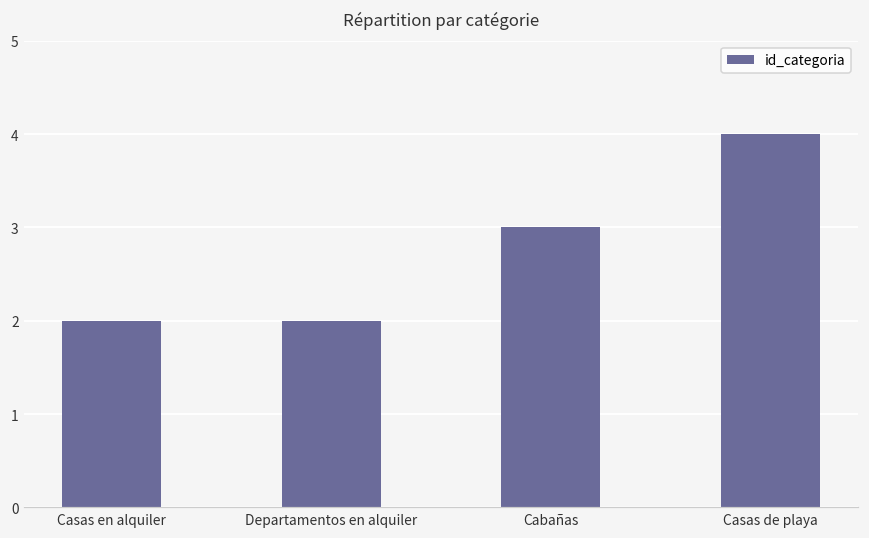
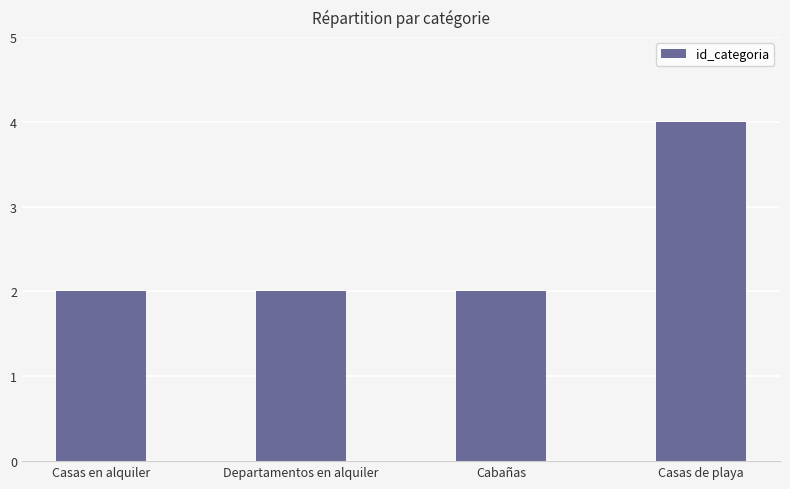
  {
    "Casas en alquiler": 2,
    "Departamentos en alquiler": 2,
-   "Cabañas": 3,
+   "Cabañas": 2,
    "Casas de playa": 4
  }
